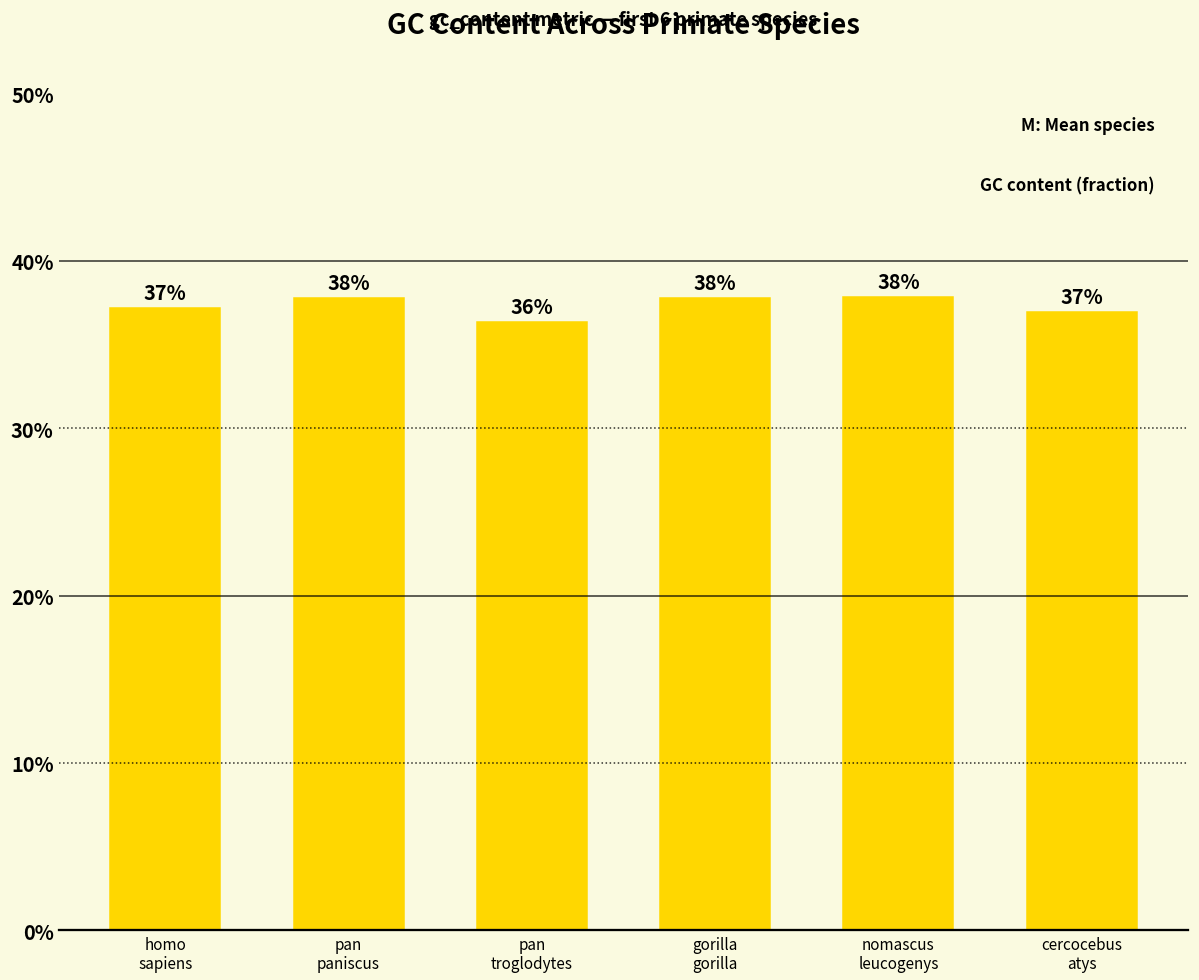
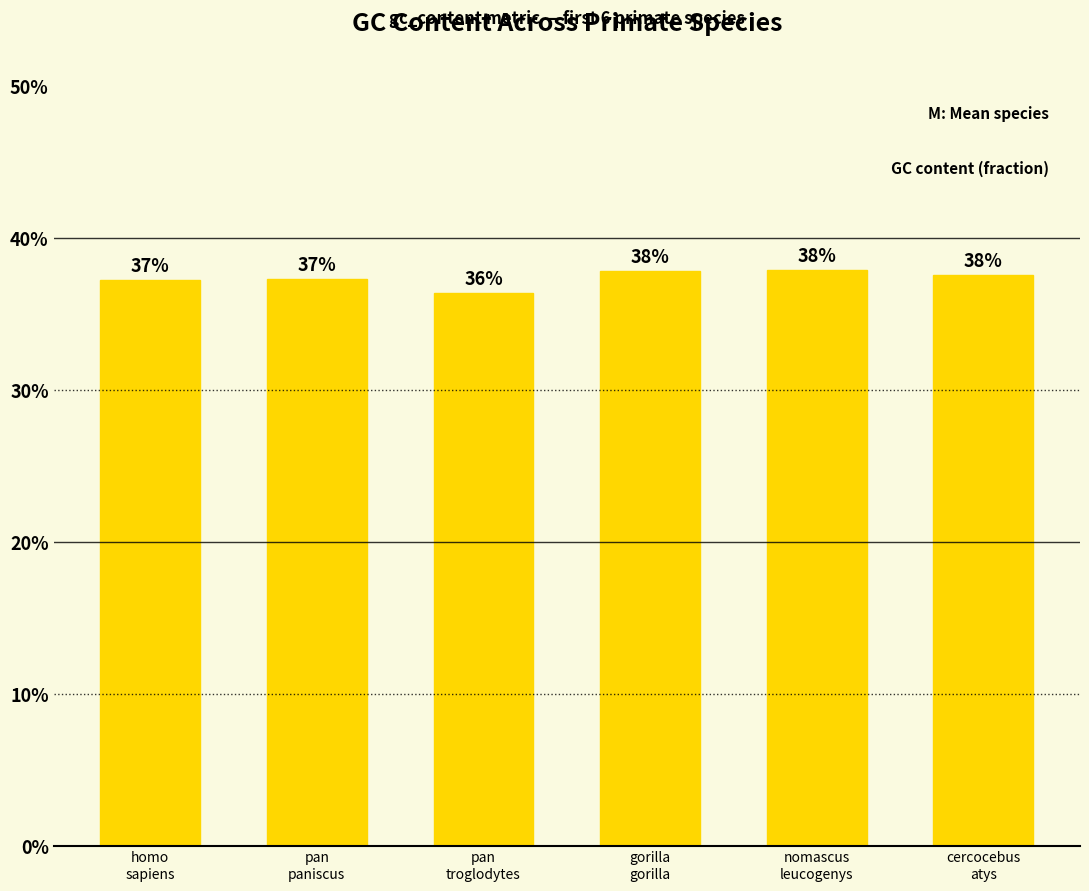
  {
    "homo sapiens": "37%",
-   "pan paniscus": "38%",
+   "pan paniscus": "37%",
    "pan troglodytes": "36%",
    "gorilla gorilla": "38%",
    "nomascus leucogenys": "38%",
-   "cercocebus atys": "37%"
+   "cercocebus atys": "38%"
  }
